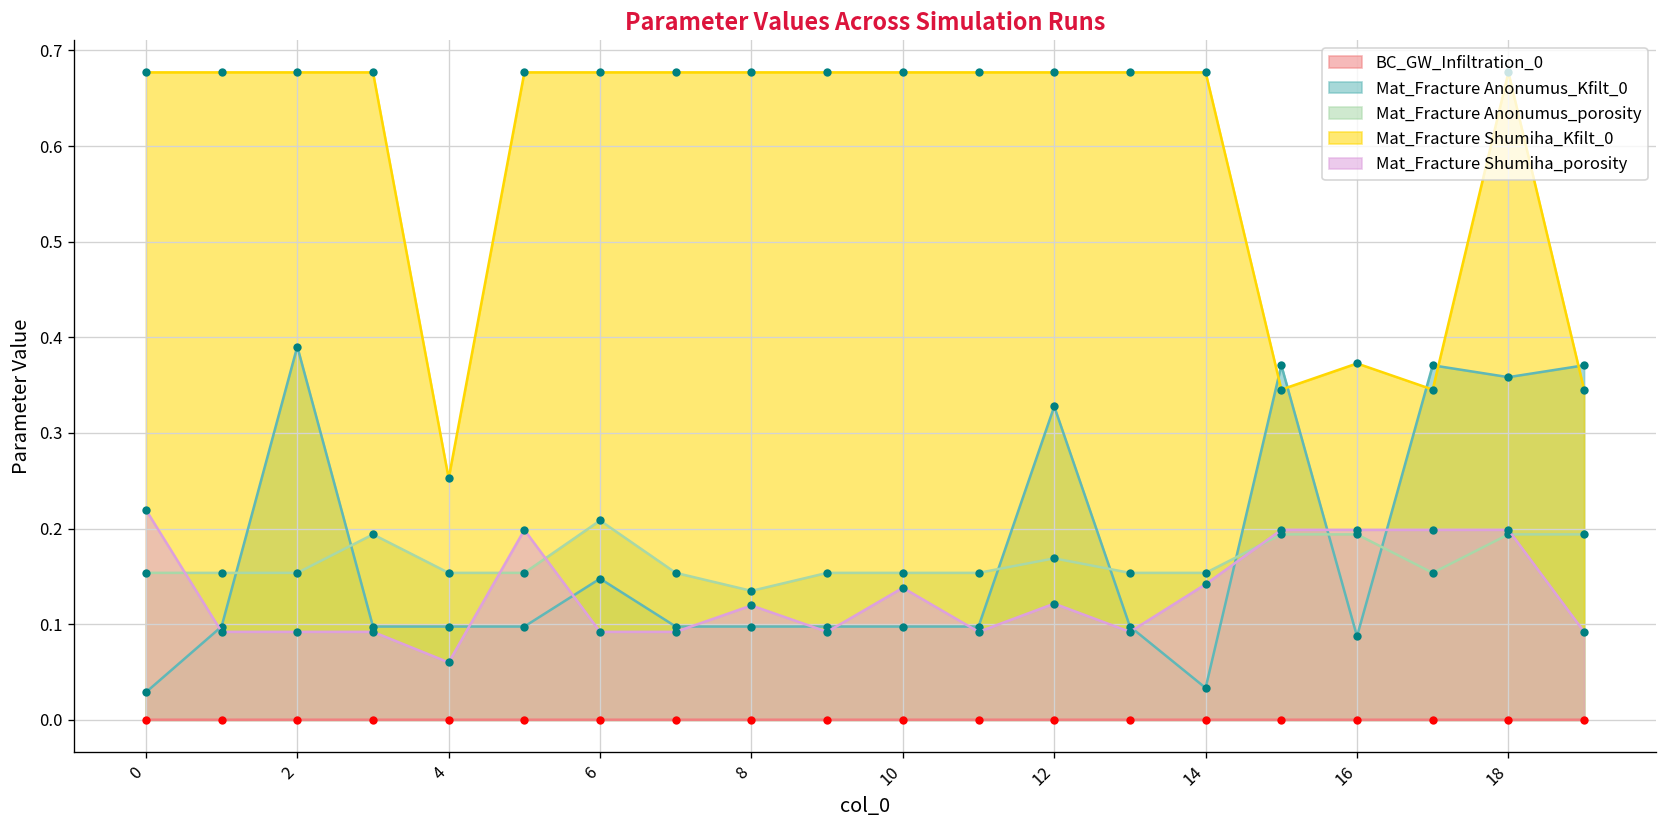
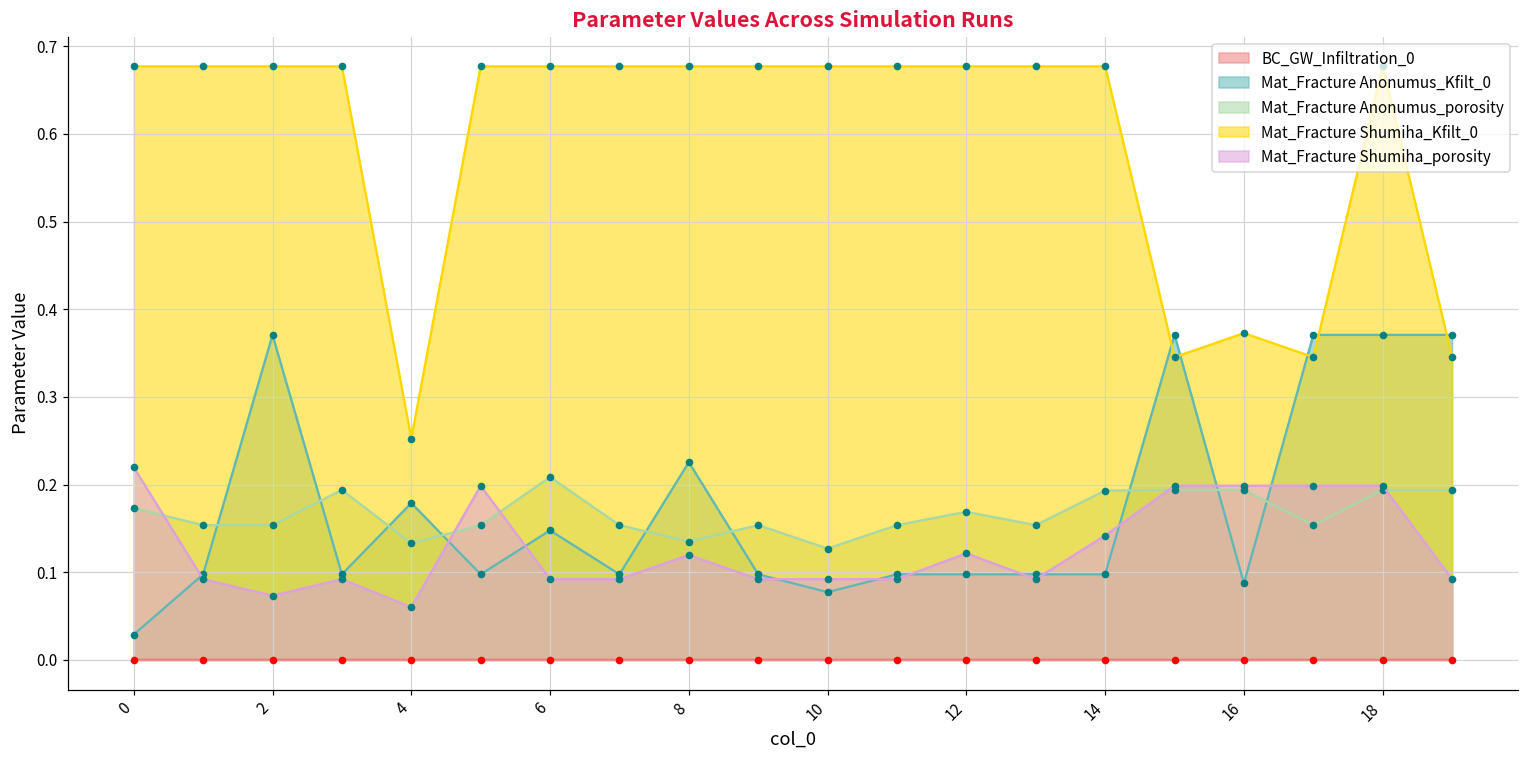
  {
    "BC_GW_Infiltration_0": {
      "0": 0.00,
      "2": 0.00,
      "4": 0.00,
      "6": 0.00,
      "8": 0.00,
      "10": 0.00,
      "12": 0.00,
      "14": 0.00,
      "16": 0.00,
      "18": 0.00
    },
    "Mat_Fracture Anonumus_Kfilt_0": {
      "0": 0.03,
-     "2": 0.39,
-     "4": 0.10,
+     "2": 0.37,
+     "4": 0.18,
      "6": 0.15,
-     "8": 0.10,
-     "10": 0.10,
-     "12": 0.33,
-     "14": 0.03,
+     "8": 0.23,
+     "10": 0.08,
+     "12": 0.10,
+     "14": 0.10,
      "16": 0.09,
-     "18": 0.36
+     "18": 0.37
    },
    "Mat_Fracture Anonumus_porosity": {
-     "0": 0.15,
+     "0": 0.17,
      "2": 0.15,
-     "4": 0.15,
+     "4": 0.13,
      "6": 0.21,
      "8": 0.13,
-     "10": 0.15,
+     "10": 0.13,
      "12": 0.17,
-     "14": 0.15,
+     "14": 0.19,
      "16": 0.19,
      "18": 0.19
    },
    "Mat_Fracture Shumiha_Kfilt_0": {
      "0": 0.68,
      "2": 0.68,
      "4": 0.25,
      "6": 0.68,
      "8": 0.68,
      "10": 0.68,
      "12": 0.68,
      "14": 0.68,
      "16": 0.37
    },
    "Mat_Fracture Shumiha_porosity": {
      "0": 0.22,
-     "2": 0.09,
+     "2": 0.07,
      "4": 0.06,
      "6": 0.09,
      "8": 0.12,
-     "10": 0.14,
+     "10": 0.09,
      "12": 0.12,
      "14": 0.14,
      "16": 0.20,
      "18": 0.20
    }
  }
